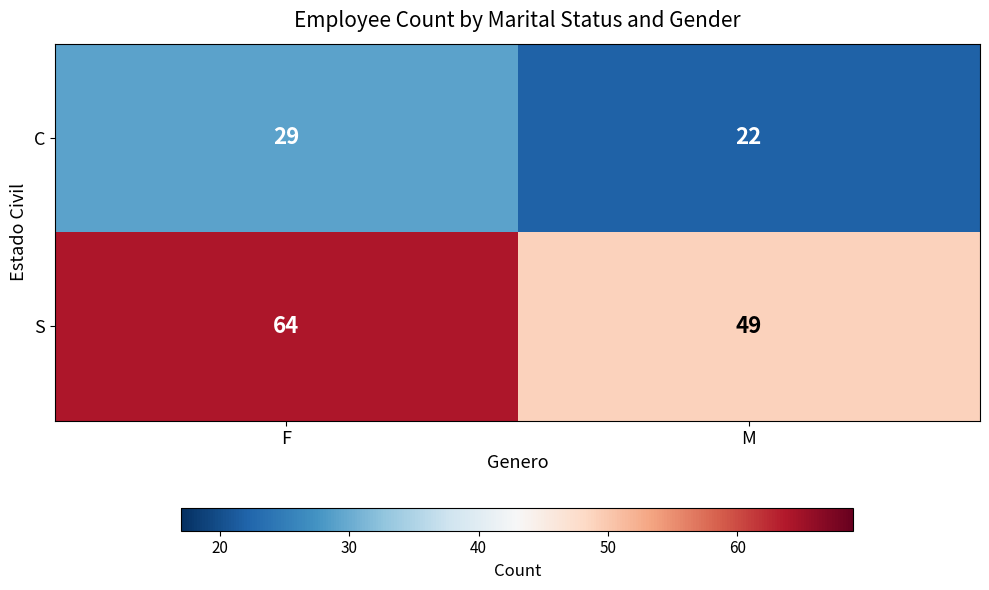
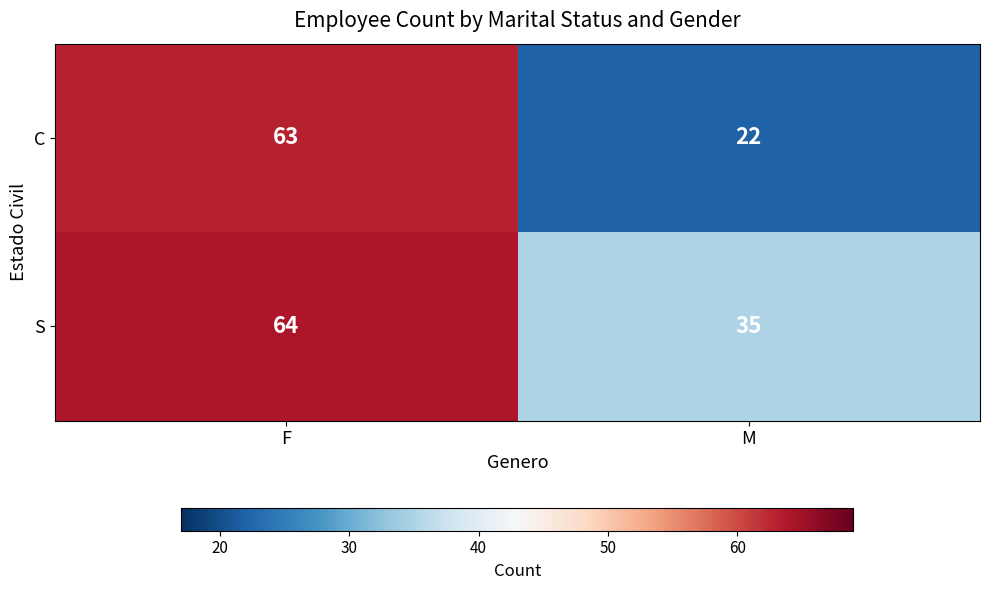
  {
    "C": {
-     "F": 29,
+     "F": 63,
      "M": 22
    },
    "S": {
      "F": 64,
-     "M": 49
+     "M": 35
    }
  }
